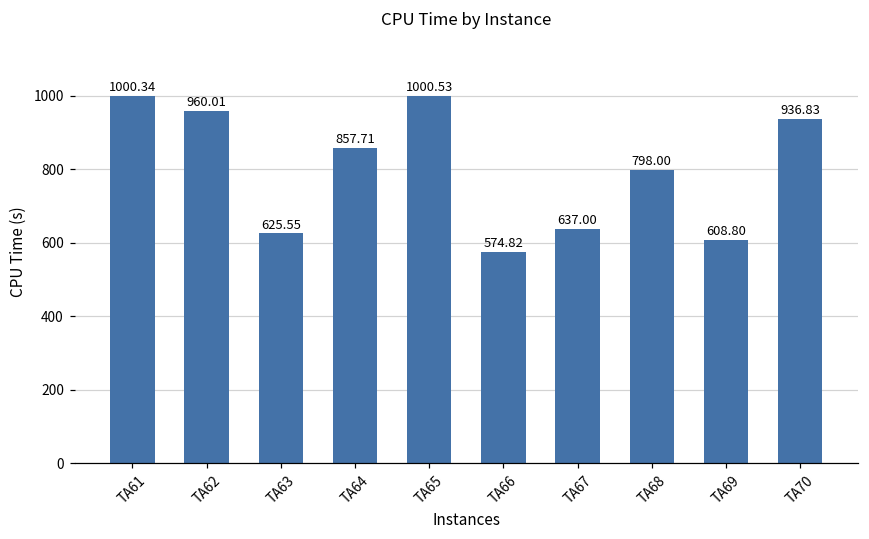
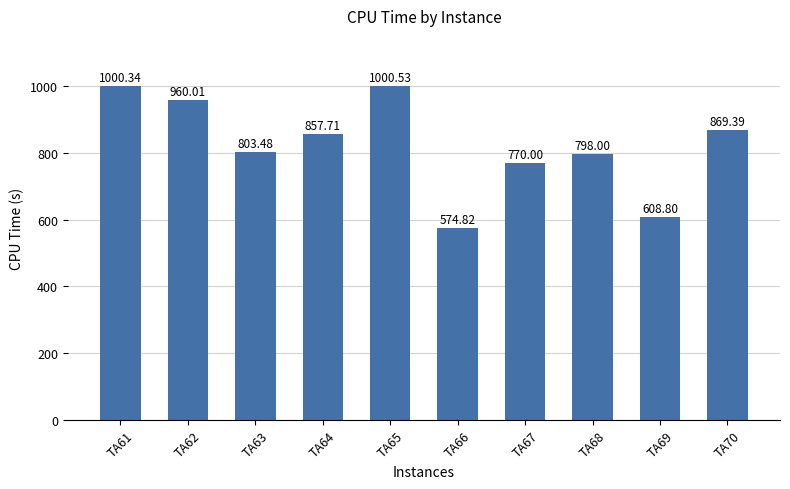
  {
    "TA61": 1000.34,
    "TA62": 960.01,
-   "TA63": 625.55,
+   "TA63": 803.48,
    "TA64": 857.71,
    "TA65": 1000.53,
    "TA66": 574.82,
-   "TA67": 637.00,
+   "TA67": 770.00,
    "TA68": 798.00,
    "TA69": 608.80,
-   "TA70": 936.83
+   "TA70": 869.39
  }
